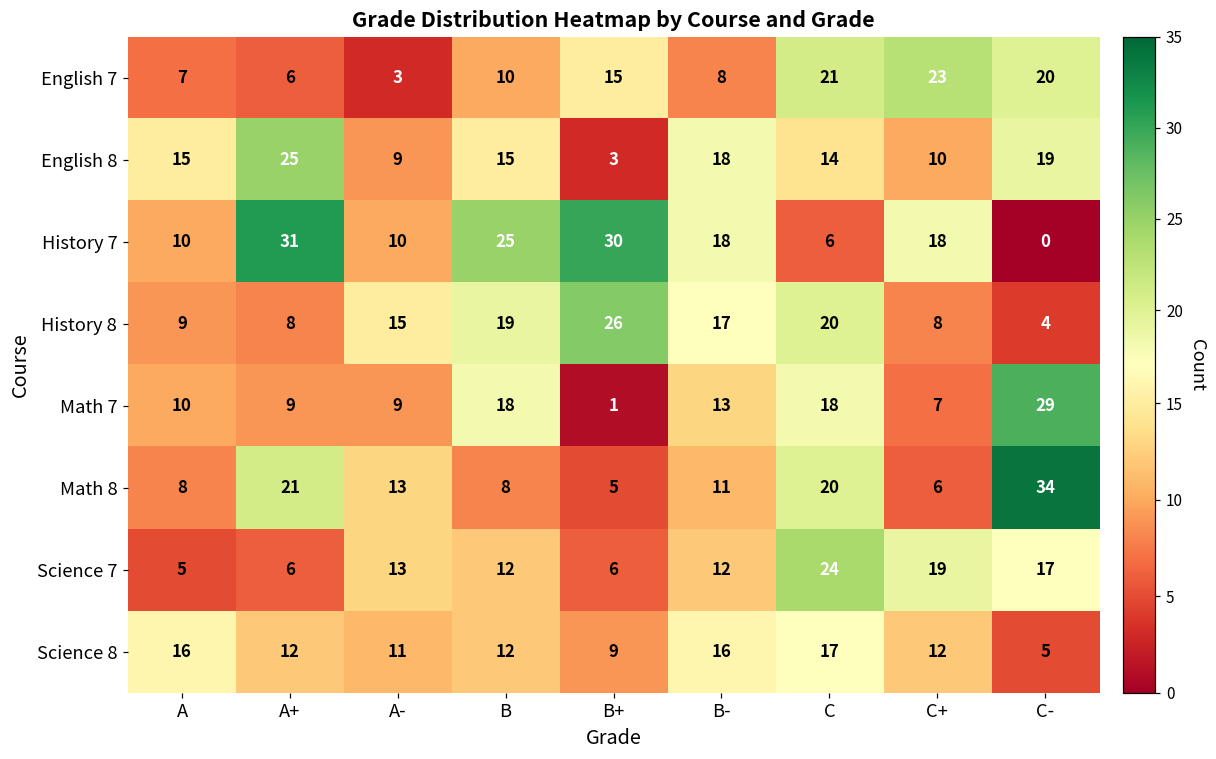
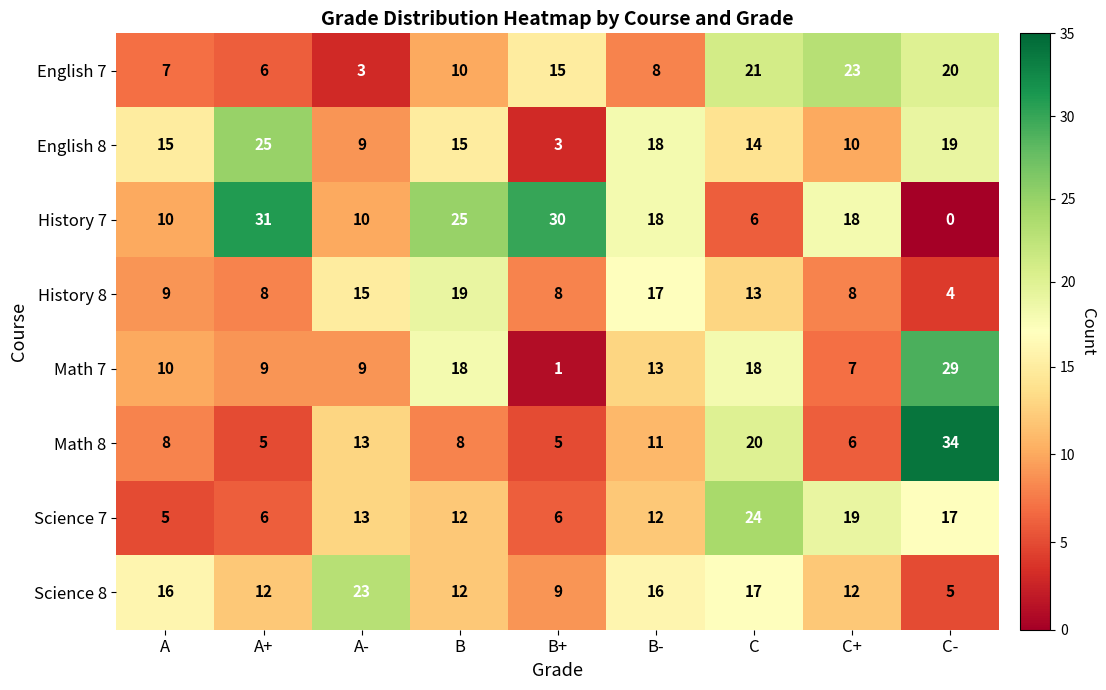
  {
    "English 7": {
      "A": 7,
      "A+": 6,
      "A-": 3,
      "B": 10,
      "B+": 15,
      "B-": 8,
      "C": 21,
      "C+": 23,
      "C-": 20
    },
    "English 8": {
      "A": 15,
      "A+": 25,
      "A-": 9,
      "B": 15,
      "B+": 3,
      "B-": 18,
      "C": 14,
      "C+": 10,
      "C-": 19
    },
    "History 7": {
      "A": 10,
      "A+": 31,
      "A-": 10,
      "B": 25,
      "B+": 30,
      "B-": 18,
      "C": 6,
      "C+": 18,
      "C-": 0
    },
    "History 8": {
      "A": 9,
      "A+": 8,
      "A-": 15,
      "B": 19,
-     "B+": 26,
+     "B+": 8,
      "B-": 17,
-     "C": 20,
+     "C": 13,
      "C+": 8,
      "C-": 4
    },
    "Math 7": {
      "A": 10,
      "A+": 9,
      "A-": 9,
      "B": 18,
      "B+": 1,
      "B-": 13,
      "C": 18,
      "C+": 7,
      "C-": 29
    },
    "Math 8": {
      "A": 8,
-     "A+": 21,
+     "A+": 5,
      "A-": 13,
      "B": 8,
      "B+": 5,
      "B-": 11,
      "C": 20,
      "C+": 6,
      "C-": 34
    },
    "Science 7": {
      "A": 5,
      "A+": 6,
      "A-": 13,
      "B": 12,
      "B+": 6,
      "B-": 12,
      "C": 24,
      "C+": 19,
      "C-": 17
    },
    "Science 8": {
      "A": 16,
      "A+": 12,
-     "A-": 11,
+     "A-": 23,
      "B": 12,
      "B+": 9,
      "B-": 16,
      "C": 17,
      "C+": 12,
      "C-": 5
    }
  }
